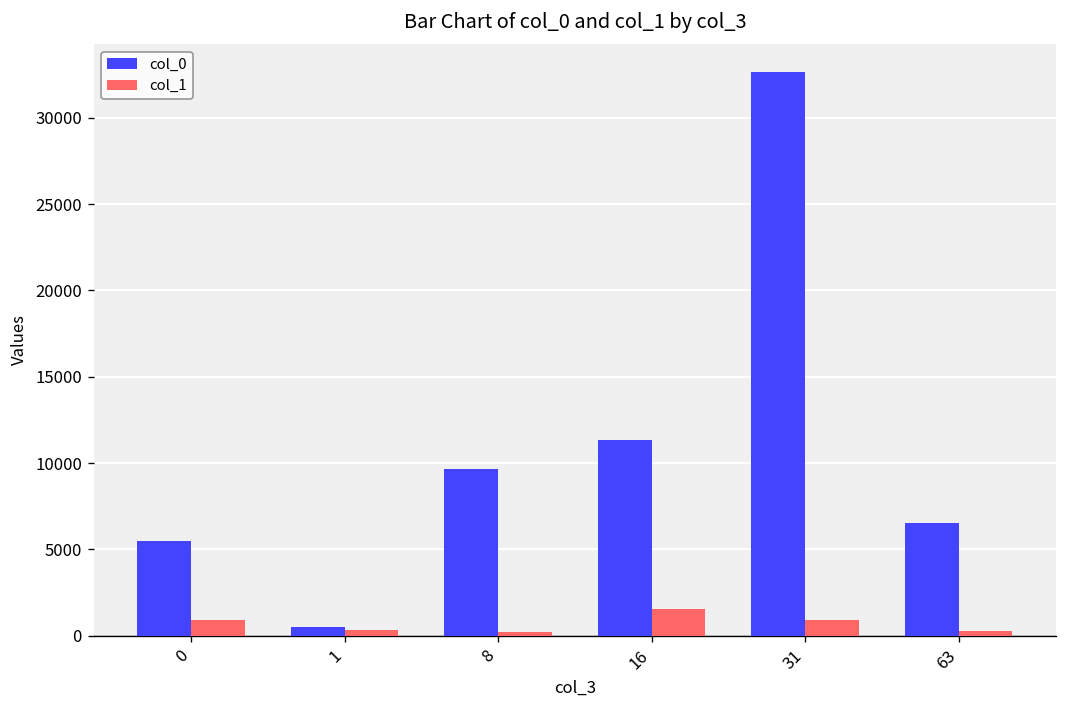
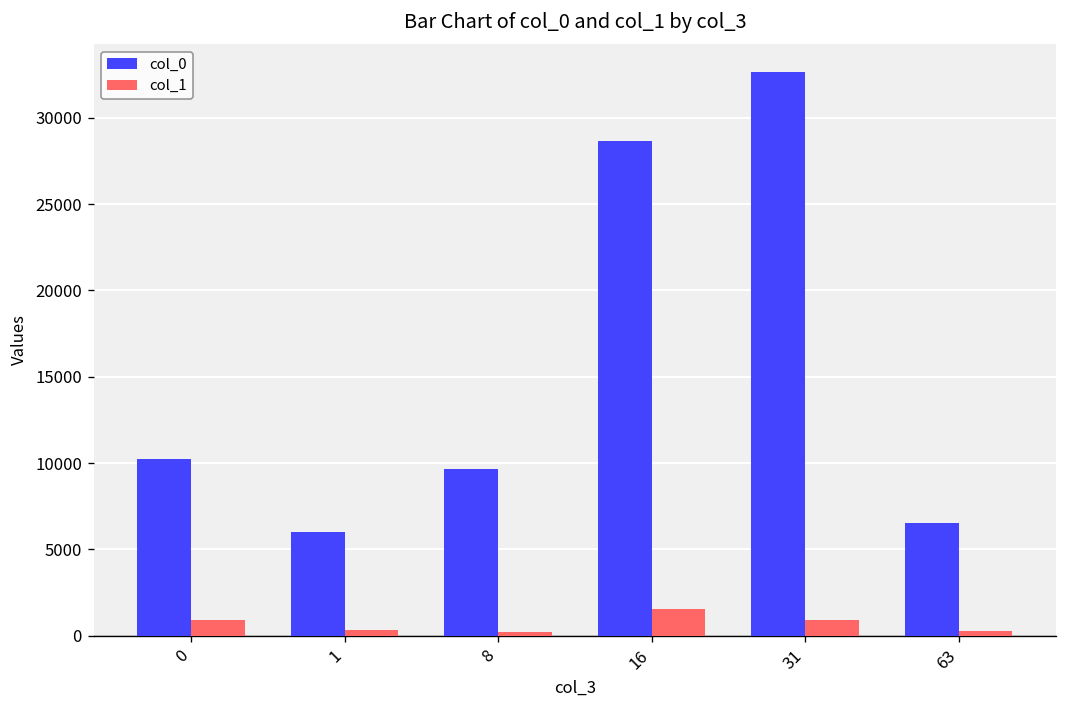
  {
    "col_0": {
-     "0": 5500,
-     "1": 500,
+     "0": 10300,
+     "1": 6000,
      "8": 9600,
-     "16": 11300,
+     "16": 28600,
      "31": 32600,
      "63": 6500
    },
    "col_1": {
      "0": 900,
      "1": 400,
      "8": 200,
      "16": 1500,
      "31": 900,
      "63": 300
    }
  }
